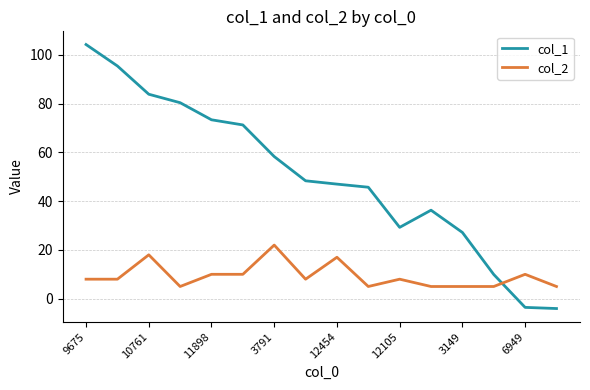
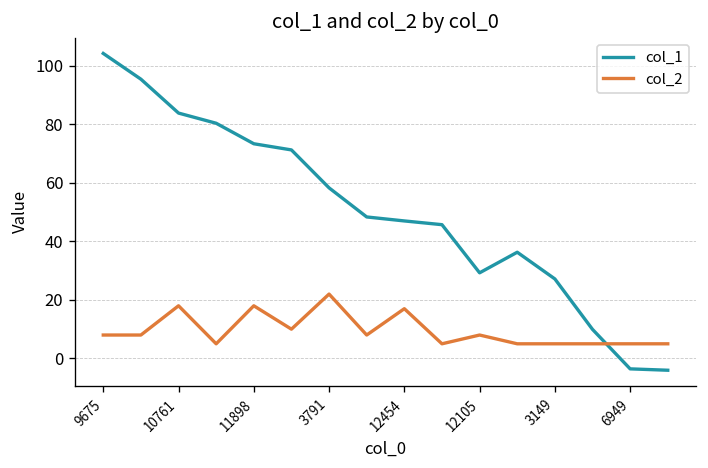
  {
    "col_1": {
      "9675": 104,
      "10761": 84,
      "11898": 73,
      "3791": 58,
      "12454": 47,
      "12105": 29,
      "3149": 27,
      "6949": -4
    },
    "col_2": {
      "9675": 8,
      "10761": 18,
-     "11898": 10,
+     "11898": 18,
      "3791": 22,
      "12454": 17,
      "12105": 8,
      "3149": 5,
-     "6949": 10
+     "6949": 5
    }
  }
